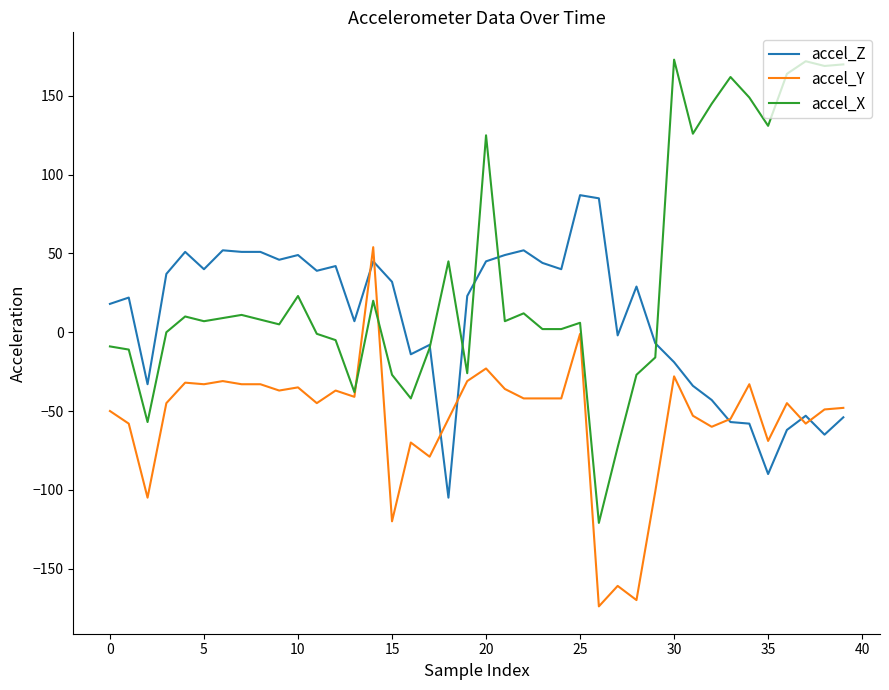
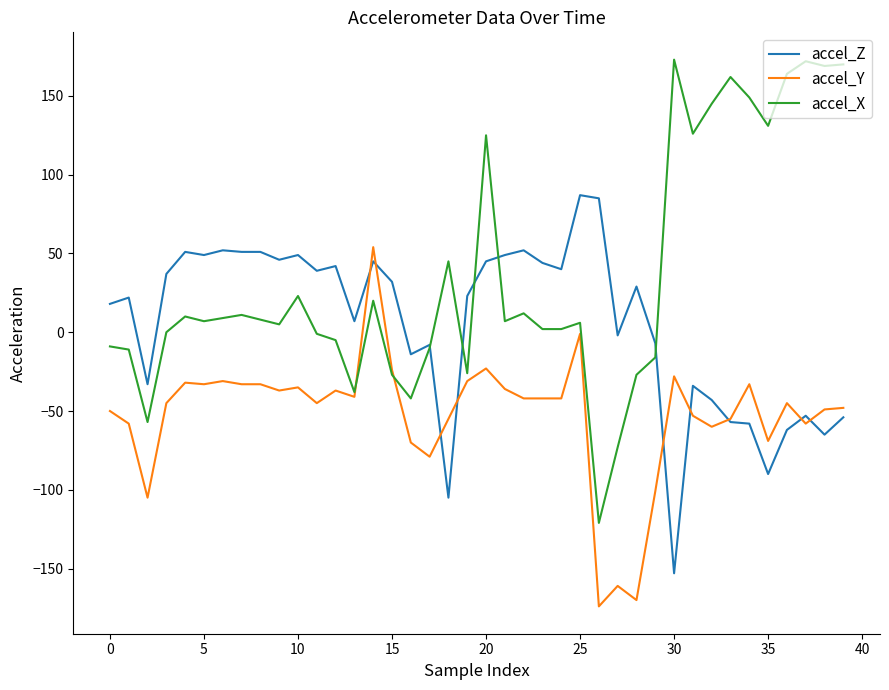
  {
    "accel_Z": {
      "0": 18,
-     "5": 40,
+     "5": 49,
      "10": 49,
      "15": 32,
      "20": 45,
      "25": 87,
-     "30": -19,
+     "30": -153,
      "35": -90
    },
    "accel_Y": {
      "0": -50,
      "5": -33,
      "10": -35,
-     "15": -120,
+     "15": -24,
      "20": -23,
      "25": -1,
      "30": -28,
      "35": -69
    },
    "accel_X": {
      "0": -9,
      "5": 7,
      "10": 23,
      "15": -27,
      "20": 125,
      "25": 6,
      "30": 173,
      "35": 131
    }
  }
